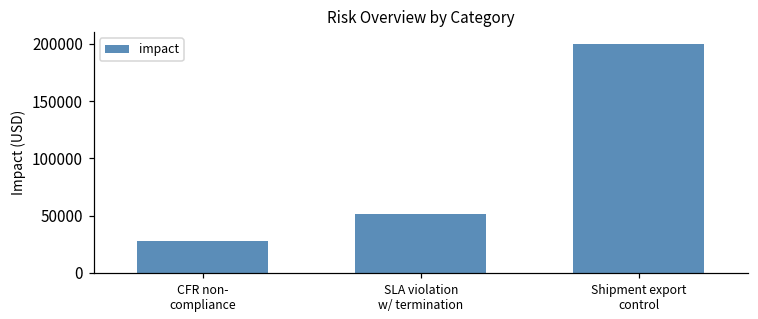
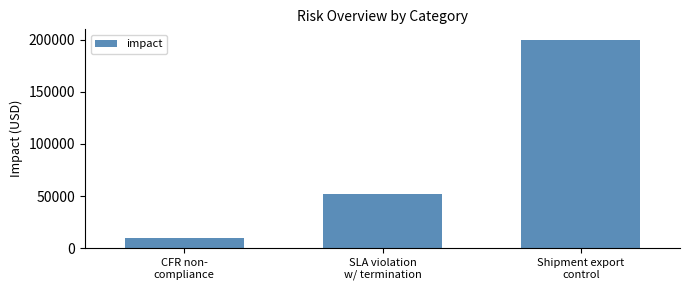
  {
-   "CFR non- compliance": 28000,
+   "CFR non- compliance": 10000,
    "SLA violation w/ termination": 52000,
    "Shipment export control": 200000
  }
